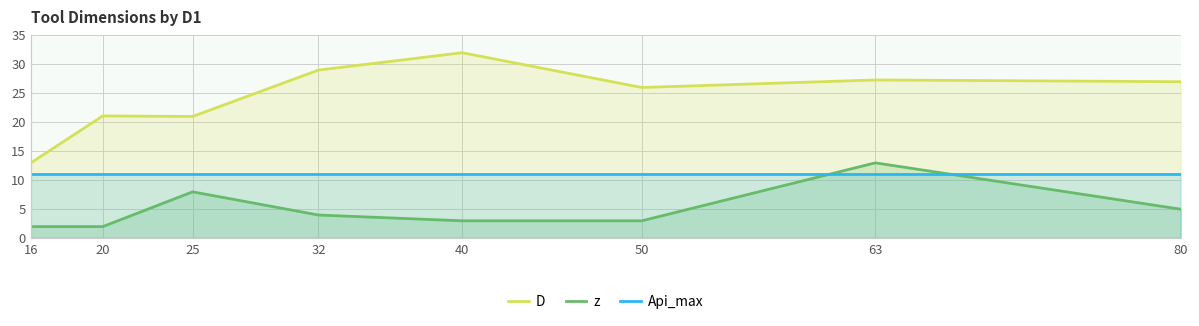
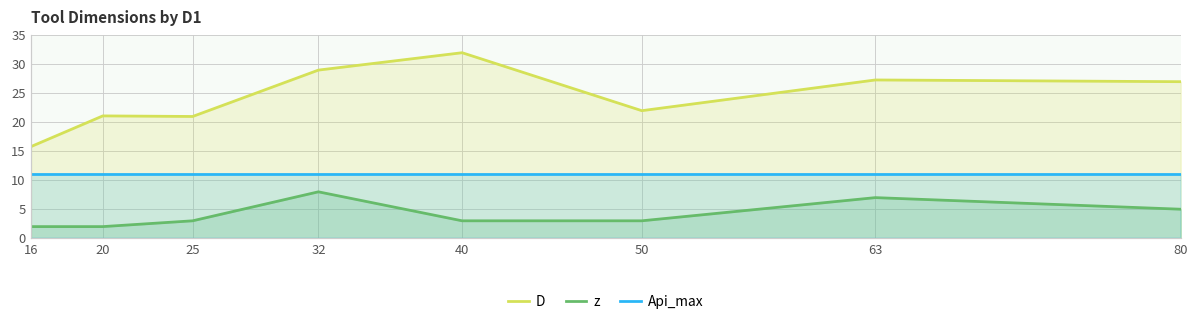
  {
    "D": {
-     "16": 13,
+     "16": 16,
      "20": 21,
      "25": 21,
      "32": 29,
      "40": 32,
-     "50": 26,
+     "50": 22,
      "63": 27,
      "80": 27
    },
    "z": {
      "16": 2,
      "20": 2,
-     "25": 8,
-     "32": 4,
+     "25": 3,
+     "32": 8,
      "40": 3,
      "50": 3,
-     "63": 13,
+     "63": 7,
      "80": 5
    },
    "Api_max": {
      "16": 11,
      "20": 11,
      "25": 11,
      "32": 11,
      "40": 11,
      "50": 11,
      "63": 11,
      "80": 11
    }
  }
